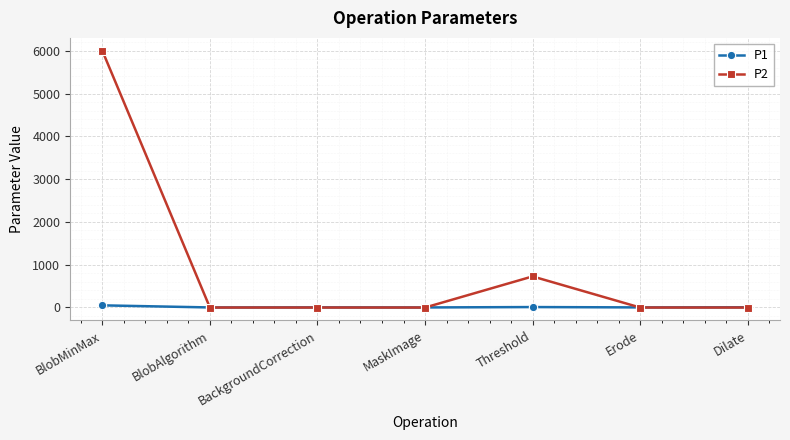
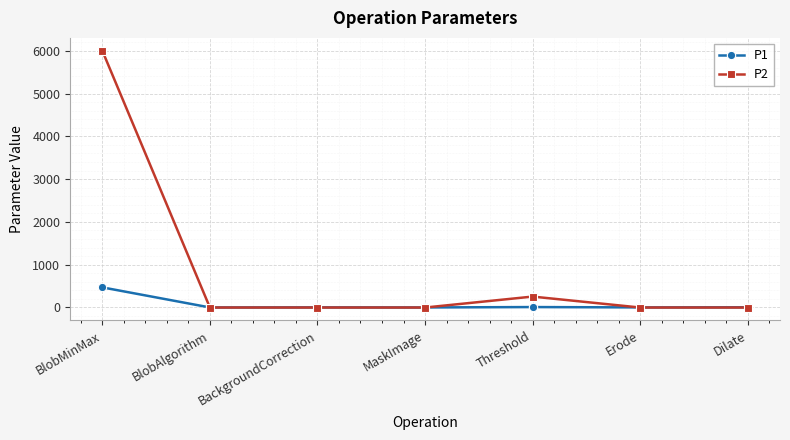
  {
    "P1": {
-     "BlobMinMax": 100,
+     "BlobMinMax": 500,
      "Threshold": 0
    },
    "P2": {
      "BlobMinMax": 6000,
-     "Threshold": 700
+     "Threshold": 300
    }
  }
